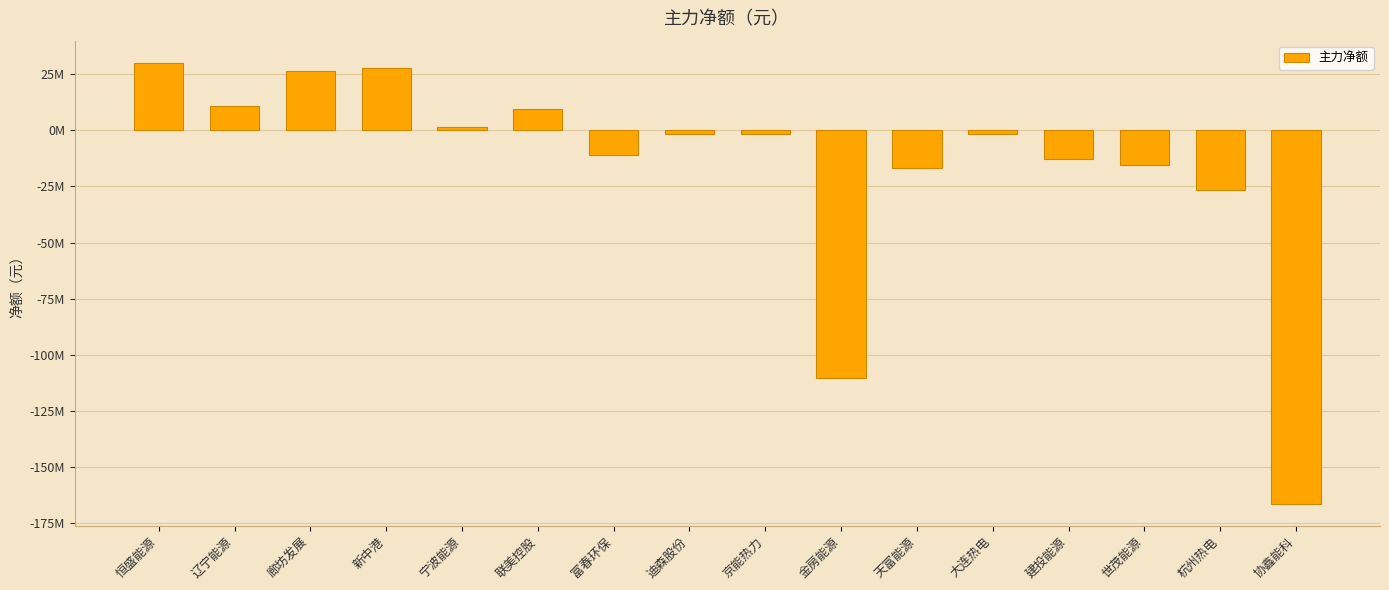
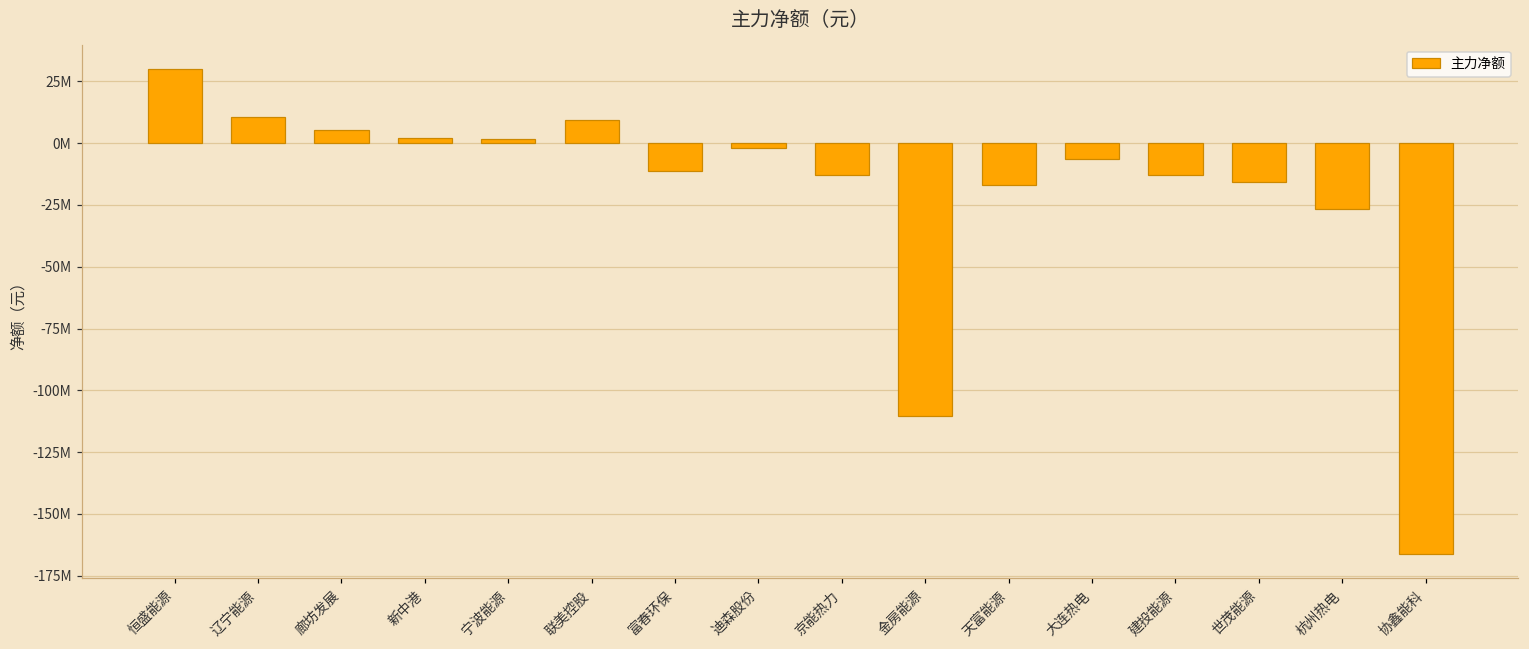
  {
    "恒盛能源": 30000000,
    "辽宁能源": 11000000,
-   "廊坊发展": 26000000,
-   "新中港": 27000000,
+   "廊坊发展": 5000000,
+   "新中港": 2000000,
    "宁波能源": 2000000,
    "联美控股": 9000000,
    "富春环保": -11000000,
    "迪森股份": -2000000,
-   "京能热力": -2000000,
+   "京能热力": -13000000,
    "金房能源": -111000000,
    "天富能源": -17000000,
-   "大连热电": -2000000,
+   "大连热电": -6000000,
    "建投能源": -13000000,
    "世茂能源": -16000000,
    "杭州热电": -26000000,
    "协鑫能科": -166000000
  }
